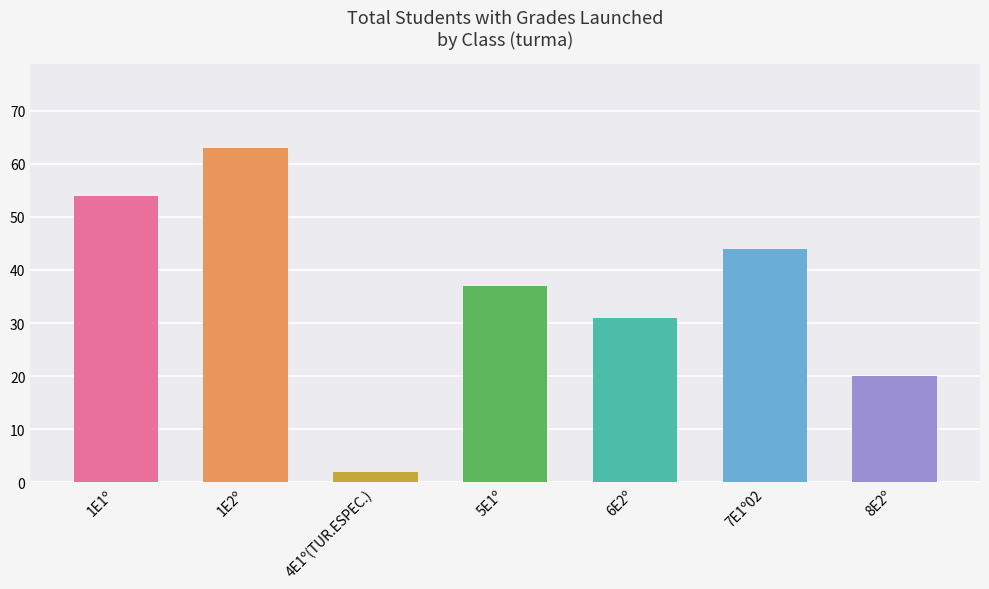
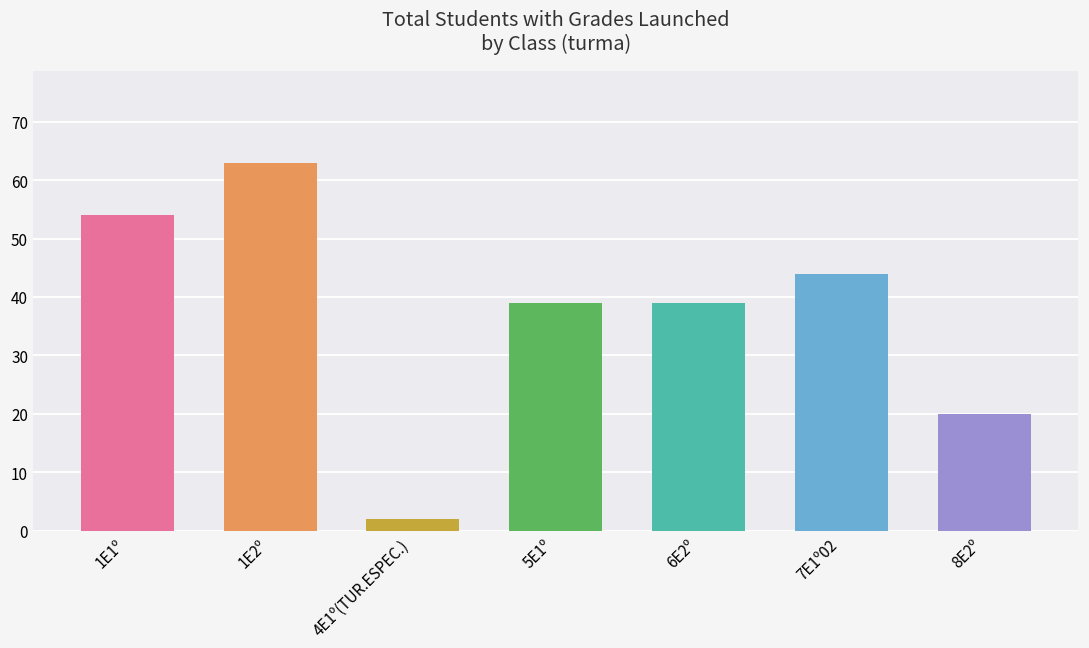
  {
    "1E1º": 54,
    "1E2º": 63,
    "4E1º(TUR.ESPEC.)": 2,
-   "5E1º": 37,
-   "6E2º": 31,
+   "5E1º": 39,
+   "6E2º": 39,
    "7E1º02": 44,
    "8E2º": 20
  }
